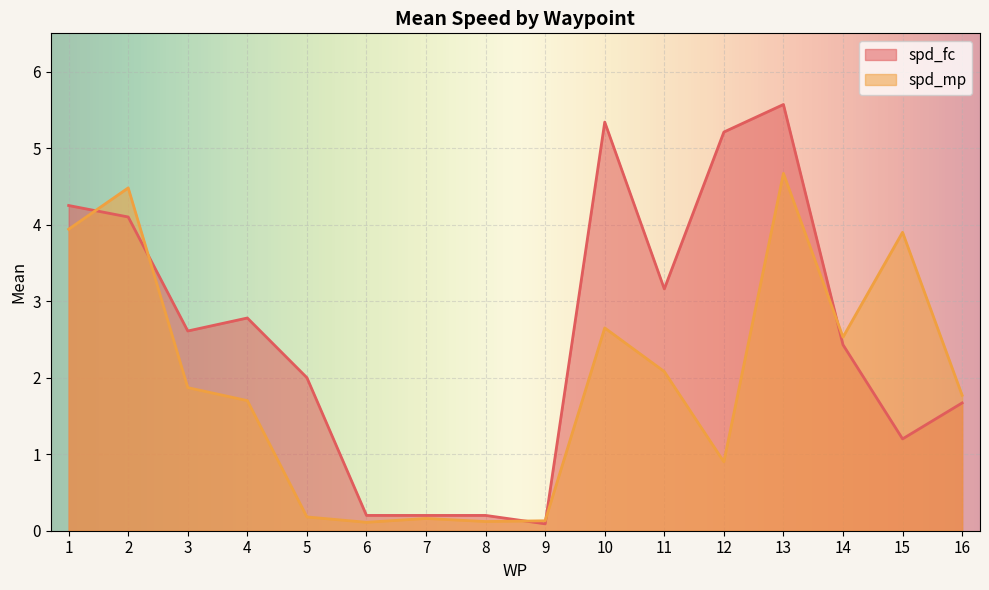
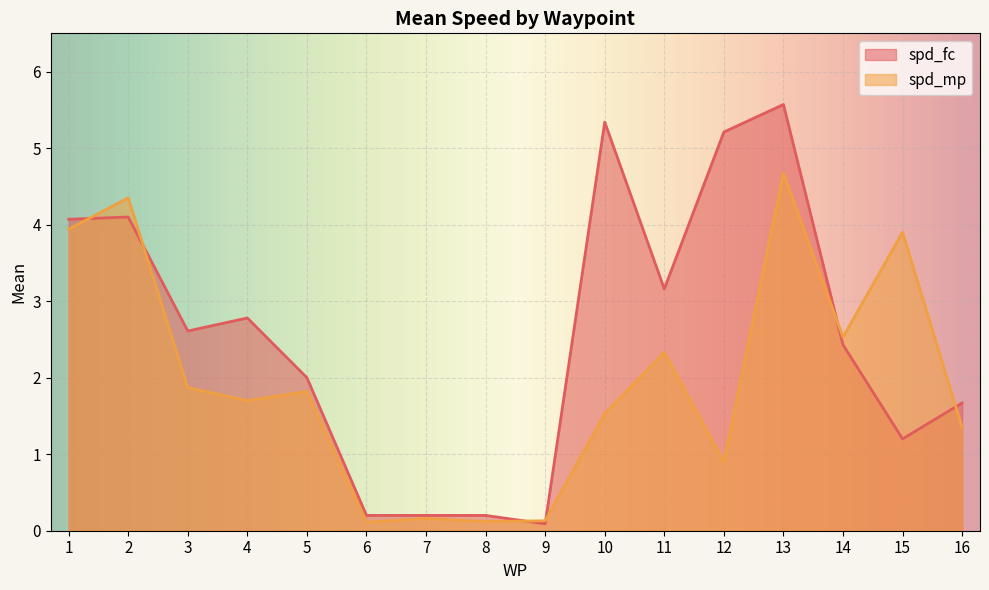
  {
    "spd_fc": {
-     "1": 4.3,
+     "1": 4.1,
      "2": 4.1,
      "3": 2.6,
      "4": 2.8,
      "5": 2.0,
      "6": 0.2,
      "7": 0.2,
      "8": 0.2,
      "9": 0.1,
      "10": 5.3,
      "11": 3.2,
      "12": 5.2,
      "13": 5.6,
      "14": 2.4,
      "15": 1.2,
      "16": 1.7
    },
    "spd_mp": {
      "1": 3.9,
-     "2": 4.5,
+     "2": 4.4,
      "3": 1.9,
      "4": 1.7,
-     "5": 0.2,
+     "5": 1.8,
      "6": 0.1,
      "7": 0.2,
      "8": 0.1,
      "9": 0.1,
-     "10": 2.7,
-     "11": 2.1,
+     "10": 1.5,
+     "11": 2.3,
      "12": 0.9,
      "13": 4.7,
      "14": 2.5,
      "15": 3.9,
-     "16": 1.8
+     "16": 1.4
    }
  }
